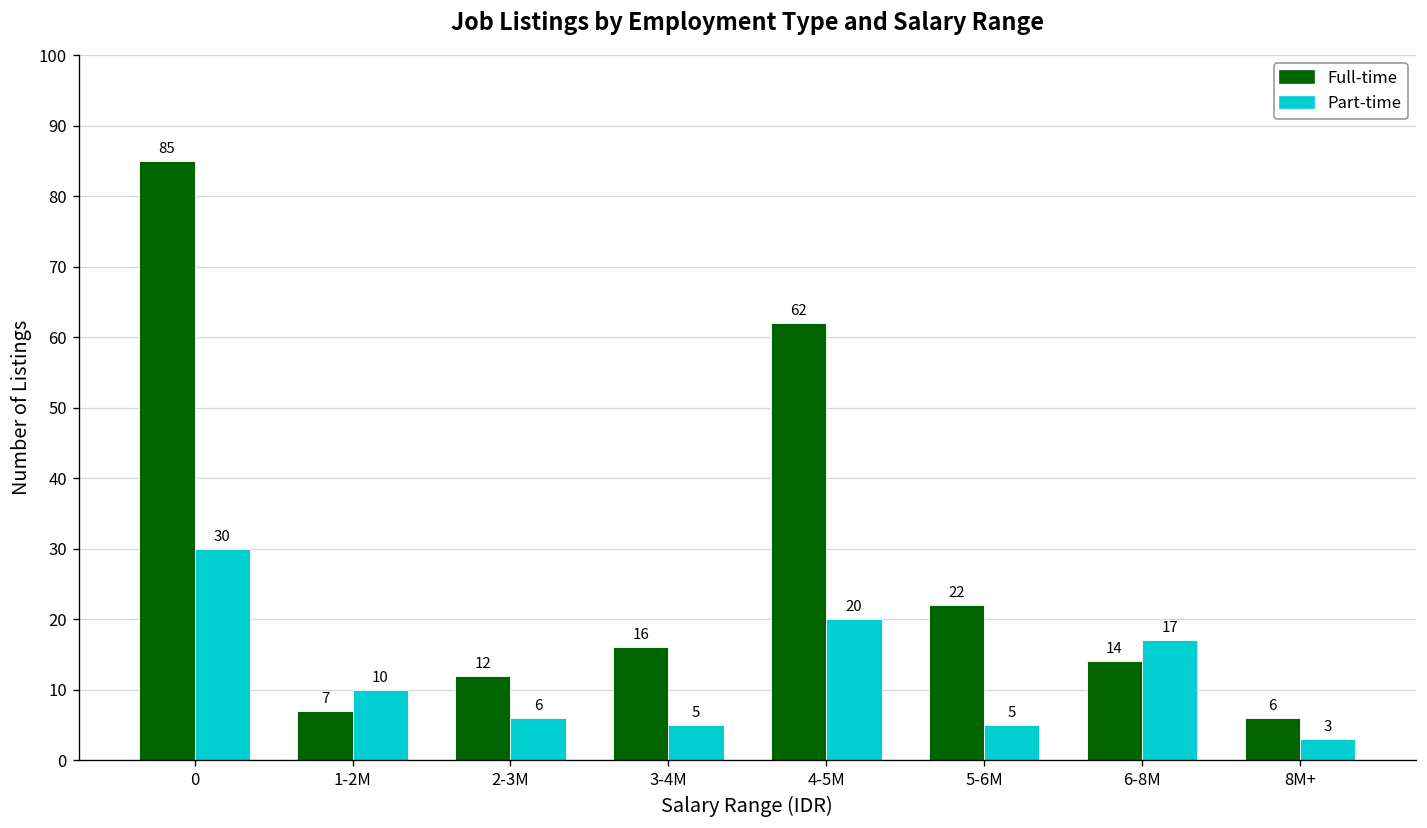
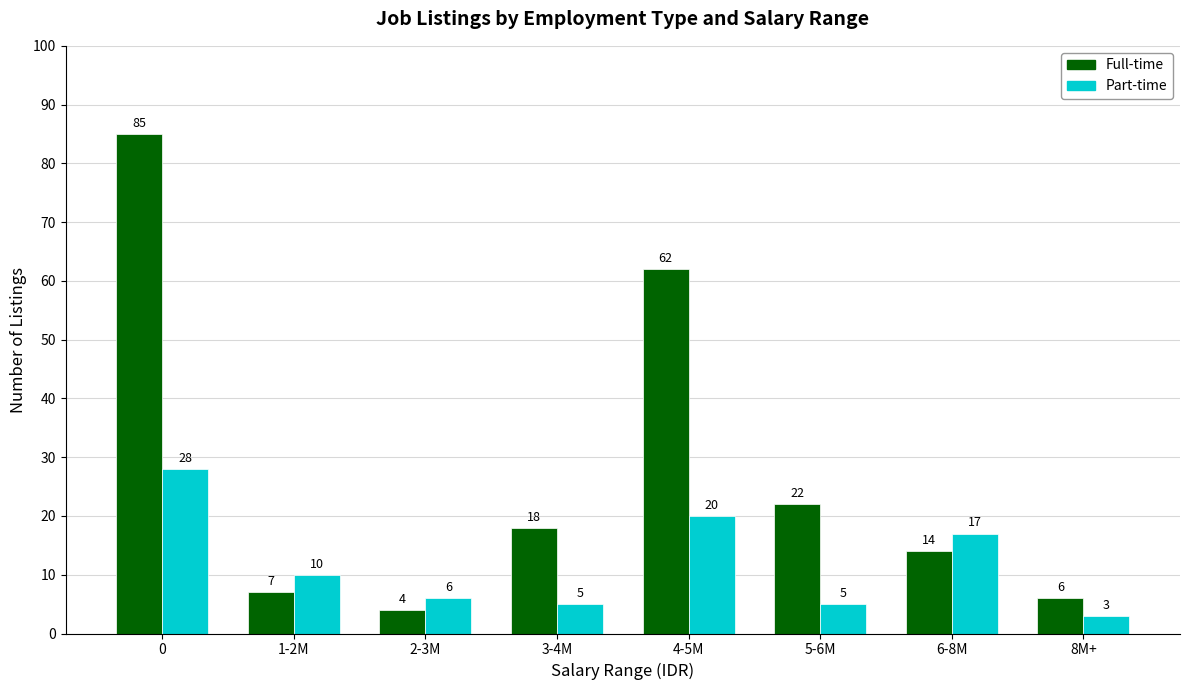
  {
    "Full-time": {
      "0": 85,
      "1-2M": 7,
-     "2-3M": 12,
-     "3-4M": 16,
+     "2-3M": 4,
+     "3-4M": 18,
      "4-5M": 62,
      "5-6M": 22,
      "6-8M": 14,
      "8M+": 6
    },
    "Part-time": {
-     "0": 30,
+     "0": 28,
      "1-2M": 10,
      "2-3M": 6,
      "3-4M": 5,
      "4-5M": 20,
      "5-6M": 5,
      "6-8M": 17,
      "8M+": 3
    }
  }
